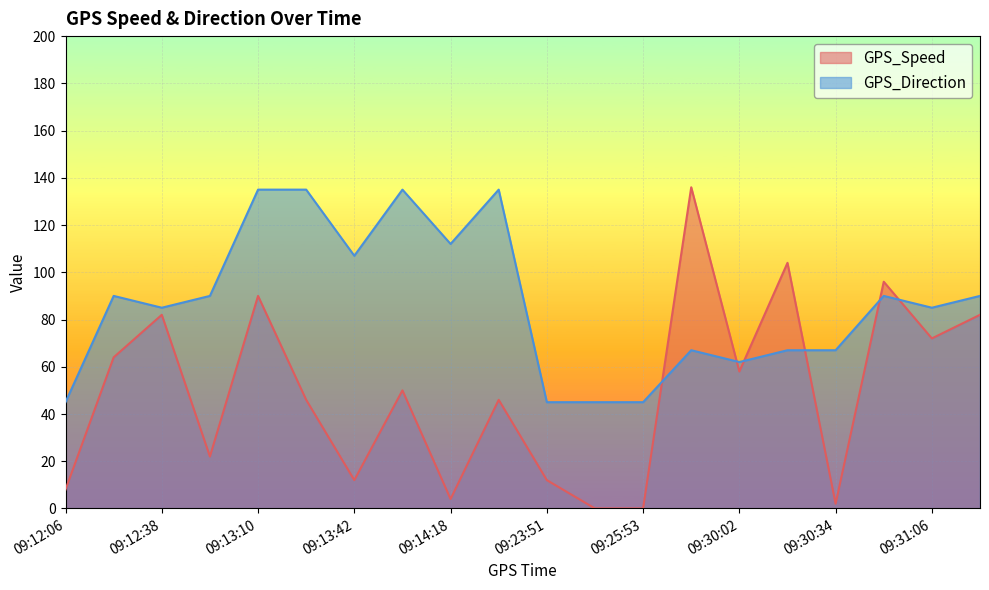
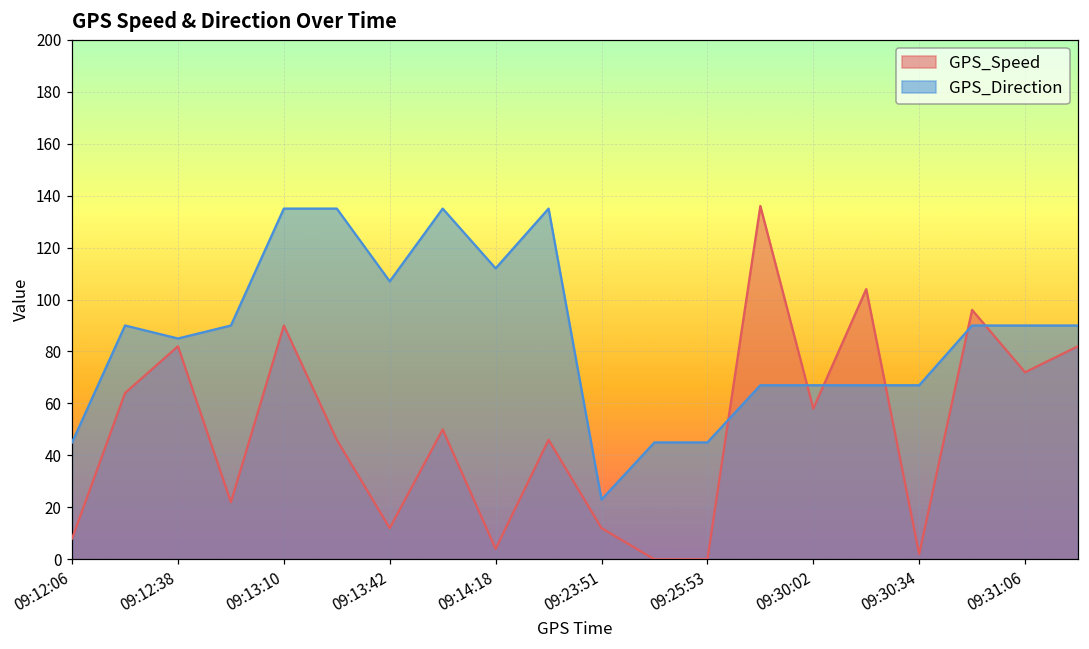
  {
    "GPS_Speed": {
      "09:12:06": 8,
      "09:12:38": 82,
      "09:13:10": 90,
      "09:13:42": 12,
      "09:14:18": 4,
      "09:23:51": 12,
      "09:25:53": 0,
      "09:30:02": 58,
      "09:30:34": 2,
      "09:31:06": 72
    },
    "GPS_Direction": {
      "09:12:06": 45,
      "09:12:38": 85,
      "09:13:10": 135,
      "09:13:42": 107,
      "09:14:18": 112,
-     "09:23:51": 45,
+     "09:23:51": 23,
      "09:25:53": 45,
-     "09:30:02": 62,
+     "09:30:02": 67,
      "09:30:34": 67,
-     "09:31:06": 85
+     "09:31:06": 90
    }
  }
